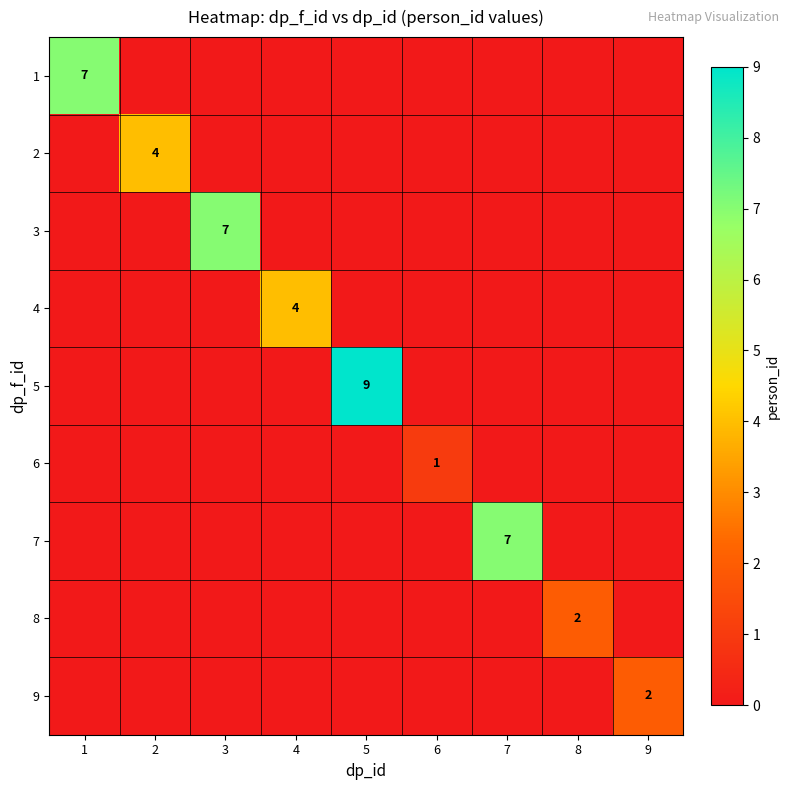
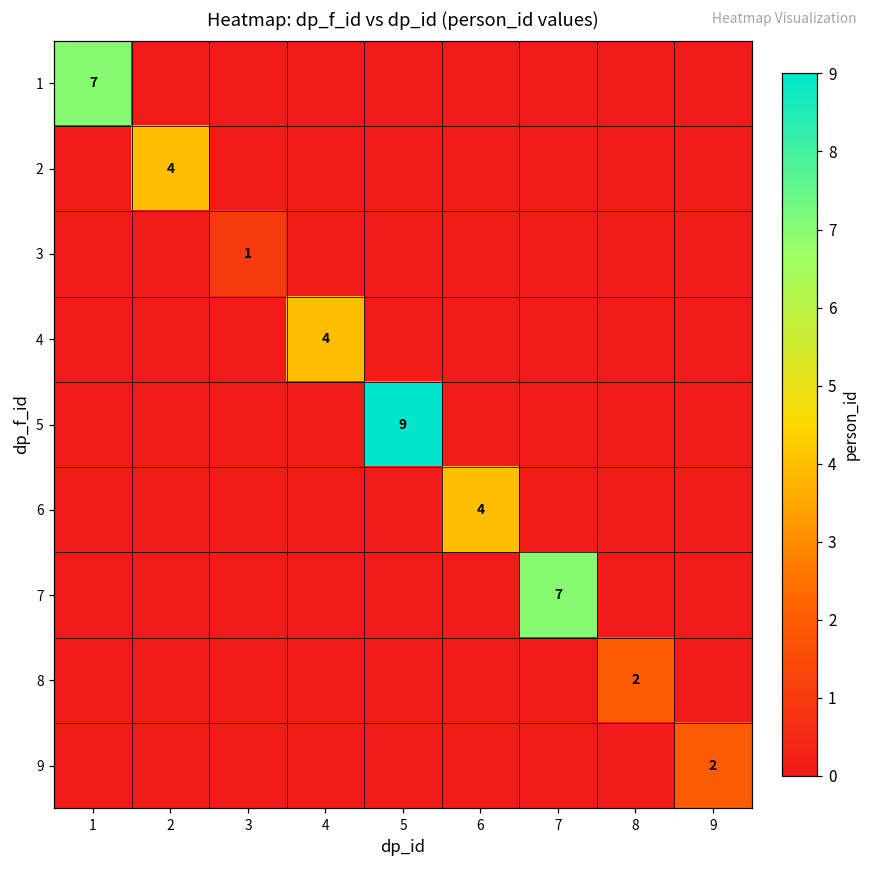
  {
    "1": {
      "1": 7
    },
    "2": {
      "2": 4
    },
    "3": {
-     "3": 7
+     "3": 1
    },
    "4": {
      "4": 4
    },
    "5": {
      "5": 9
    },
    "6": {
-     "6": 1
+     "6": 4
    },
    "7": {
      "7": 7
    },
    "8": {
      "8": 2
    },
    "9": {
      "9": 2
    }
  }
